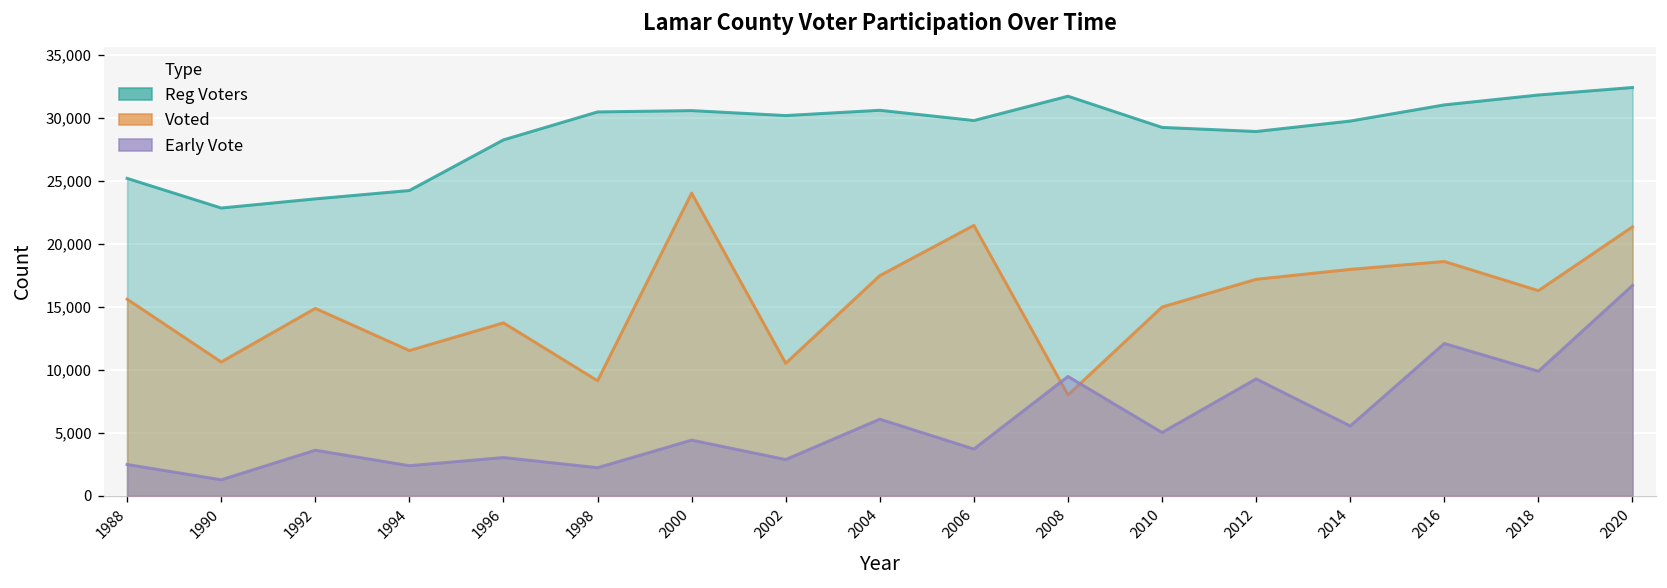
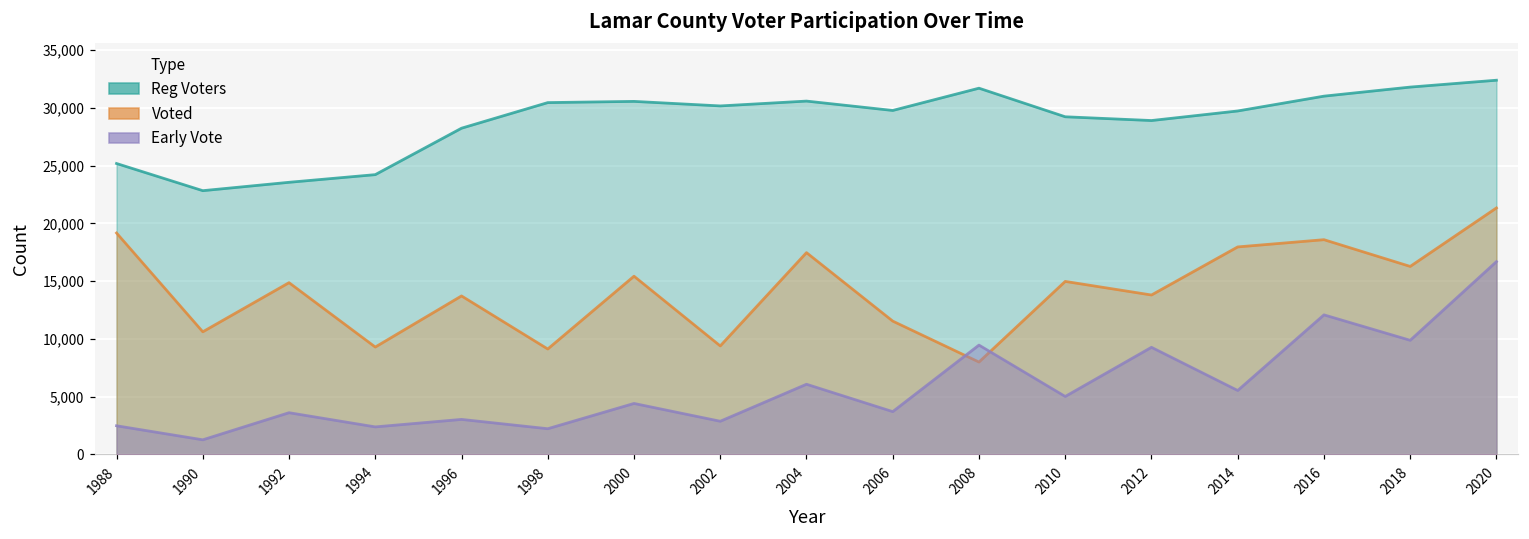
  {
    "Voted": {
-     "1988": "15,600",
+     "1988": "19,200",
      "1990": "10,600",
      "1992": "14,900",
-     "1994": "11,500",
+     "1994": "9,300",
      "1996": "13,700",
      "1998": "9,100",
-     "2000": "24,000",
-     "2002": "10,500",
+     "2000": "15,400",
+     "2002": "9,400",
      "2004": "17,500",
-     "2006": "21,500",
+     "2006": "11,500",
      "2008": "8,000",
      "2010": "15,000",
-     "2012": "17,200",
+     "2012": "13,800",
      "2014": "18,000",
      "2016": "18,600",
      "2018": "16,300",
      "2020": "21,300"
    }
  }
